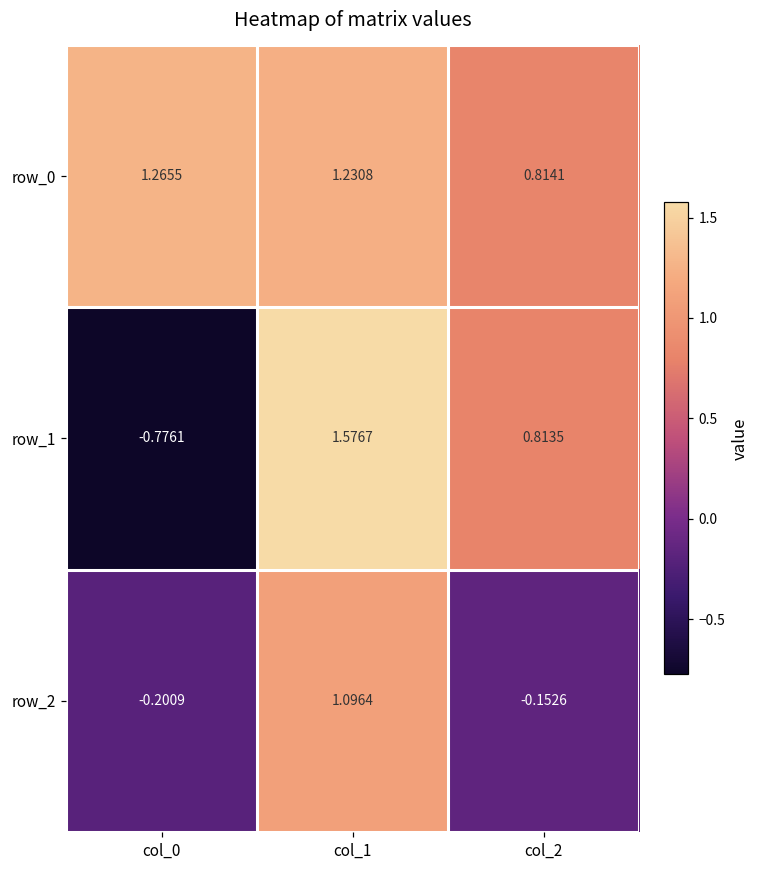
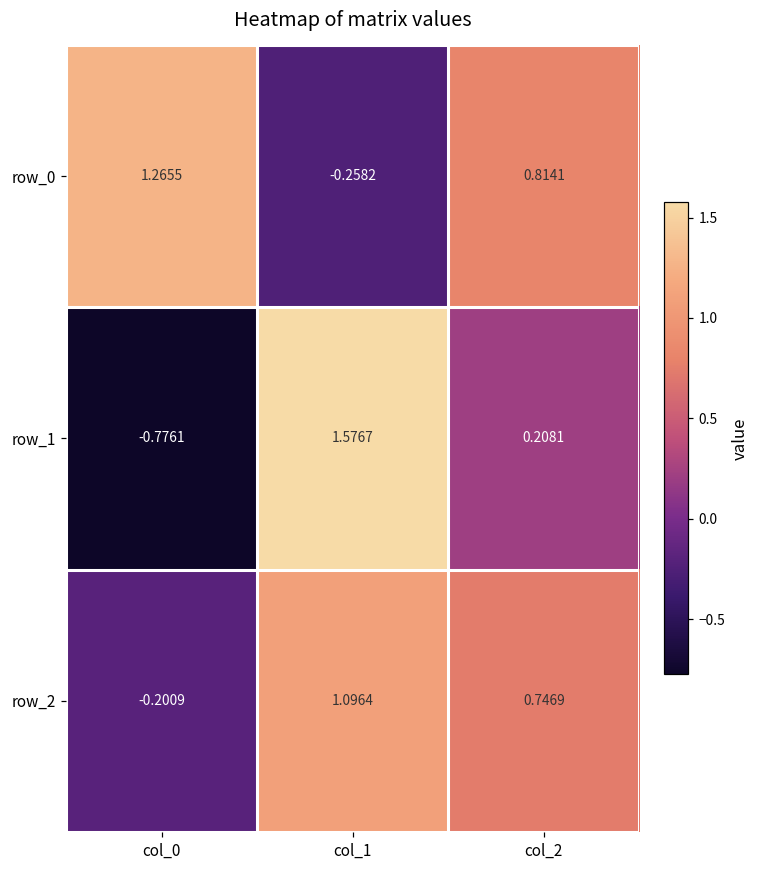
  {
    "row_0": {
      "col_0": 1.2655,
-     "col_1": 1.2308,
+     "col_1": -0.2582,
      "col_2": 0.8141
    },
    "row_1": {
      "col_0": -0.7761,
      "col_1": 1.5767,
-     "col_2": 0.8135
+     "col_2": 0.2081
    },
    "row_2": {
      "col_0": -0.2009,
      "col_1": 1.0964,
-     "col_2": -0.1526
+     "col_2": 0.7469
    }
  }
